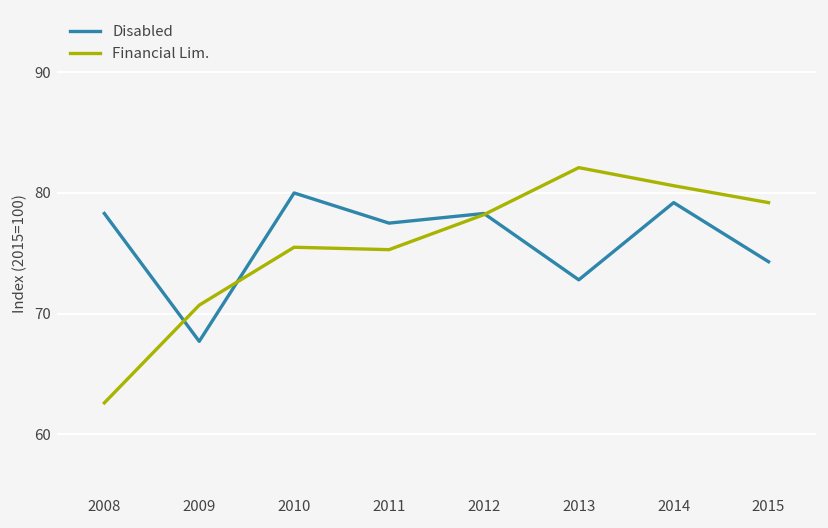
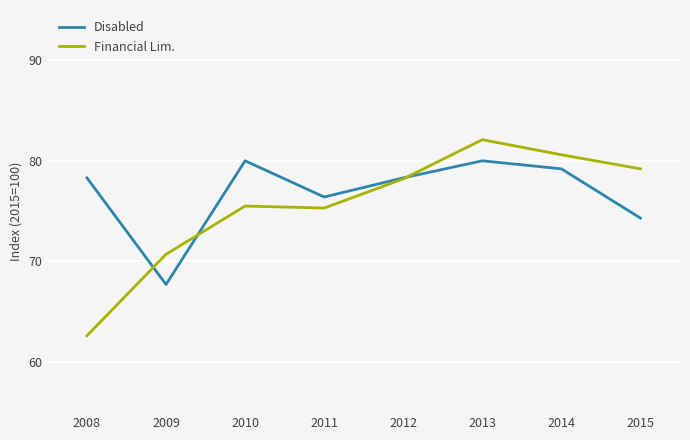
  {
    "Disabled": {
      "2008": 78.3,
      "2009": 67.7,
      "2010": 80.0,
-     "2011": 77.5,
-     "2013": 72.8,
+     "2011": 76.4,
+     "2013": 80.0,
      "2014": 79.2,
      "2015": 74.3
    },
    "Financial Lim.": {
      "2008": 62.6,
      "2009": 70.7,
      "2010": 75.5,
      "2011": 75.3,
      "2013": 82.1,
      "2014": 80.6,
      "2015": 79.2
    }
  }
